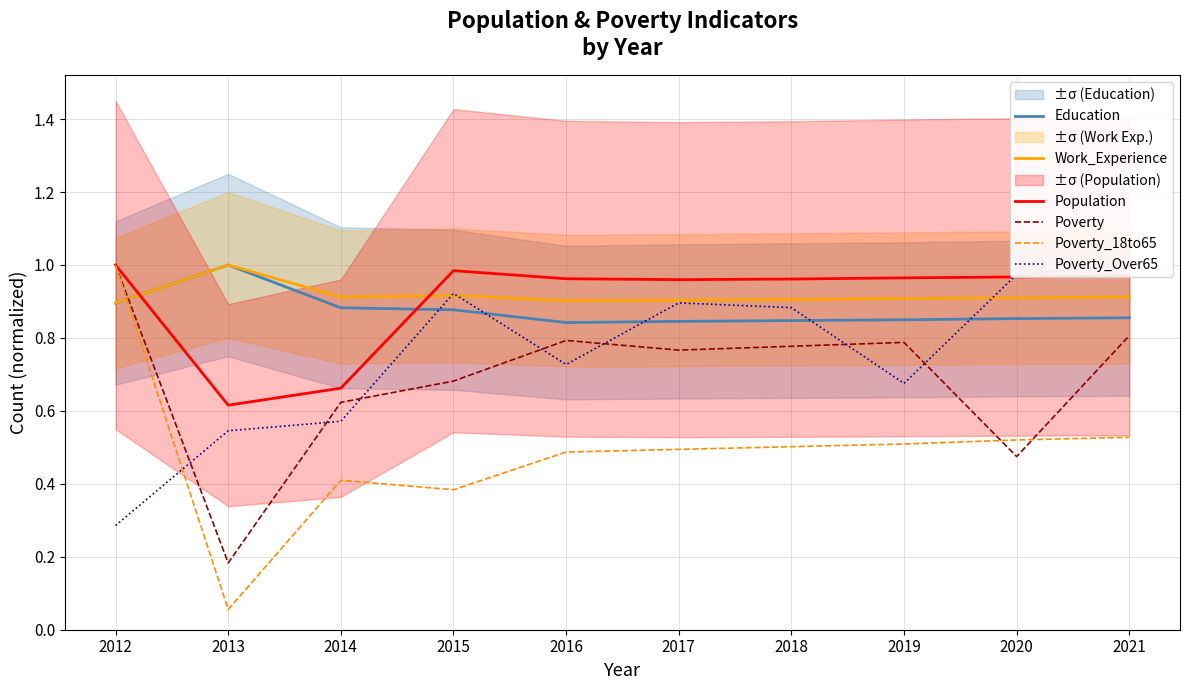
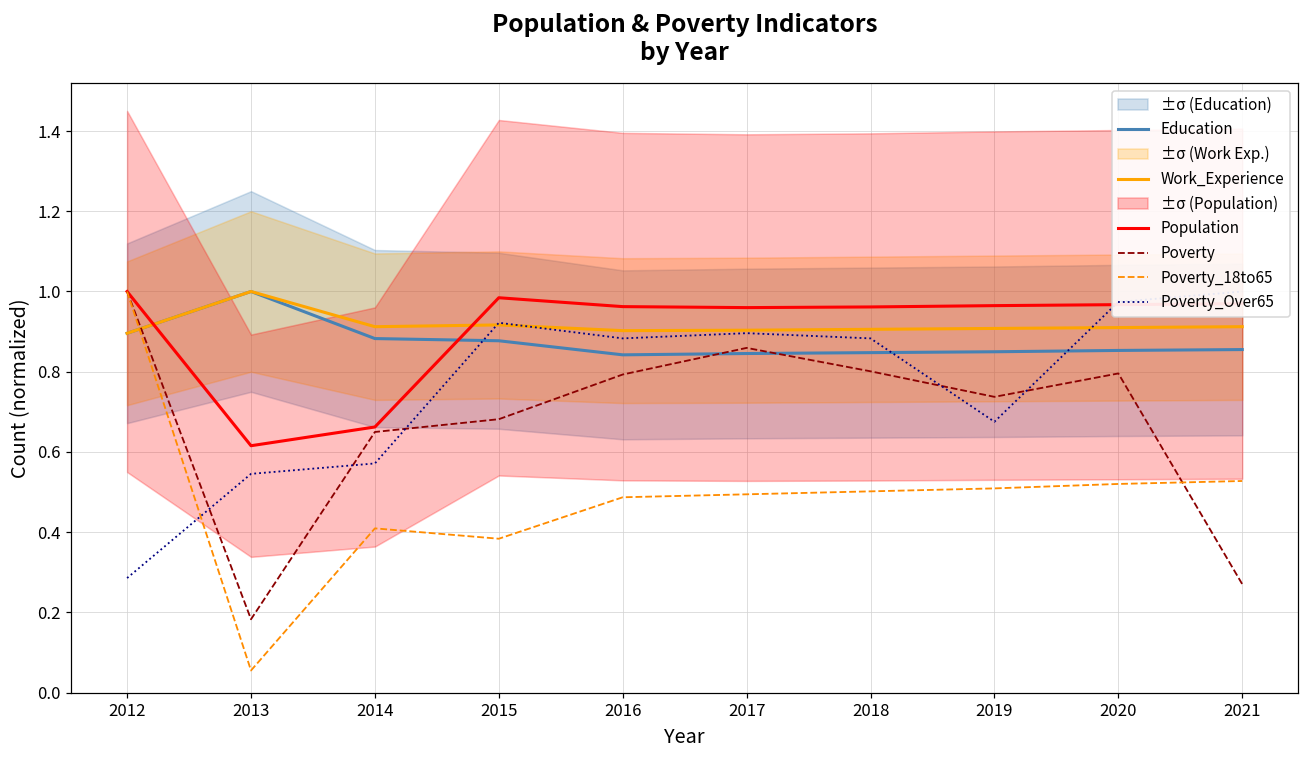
  {
    "Poverty": {
      "2013": 0.18,
-     "2014": 0.62,
+     "2014": 0.65,
      "2015": 0.68,
      "2016": 0.79,
-     "2017": 0.77,
-     "2018": 0.78,
-     "2019": 0.79,
-     "2020": 0.47,
-     "2021": 0.81
+     "2017": 0.86,
+     "2018": 0.80,
+     "2019": 0.74,
+     "2020": 0.80,
+     "2021": 0.27
    },
    "Poverty_Over65": {
      "2012": 0.29,
      "2013": 0.55,
      "2014": 0.57,
-     "2016": 0.73,
+     "2016": 0.88,
      "2017": 0.90,
      "2018": 0.88,
      "2019": 0.68
    }
  }
